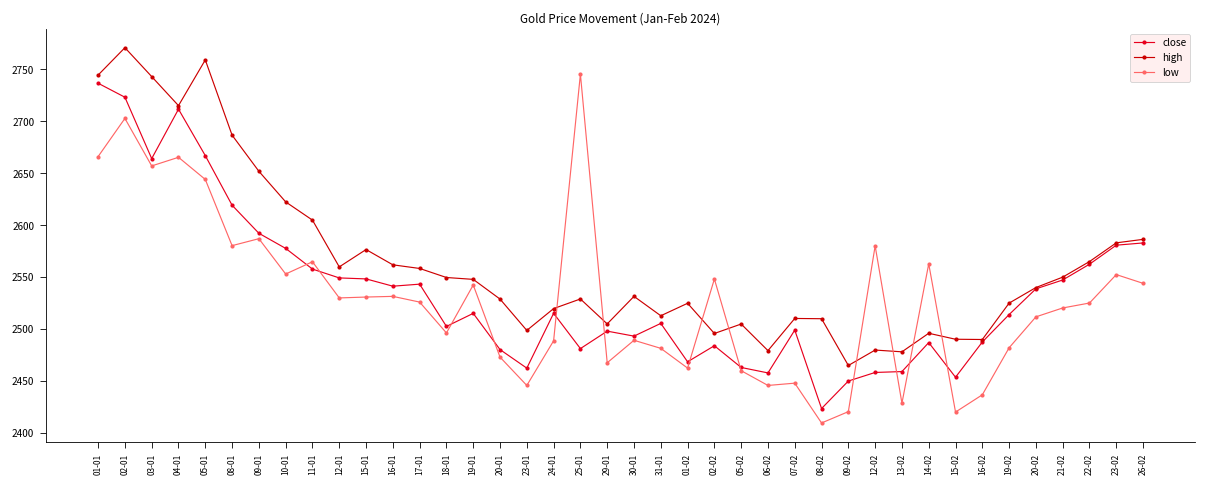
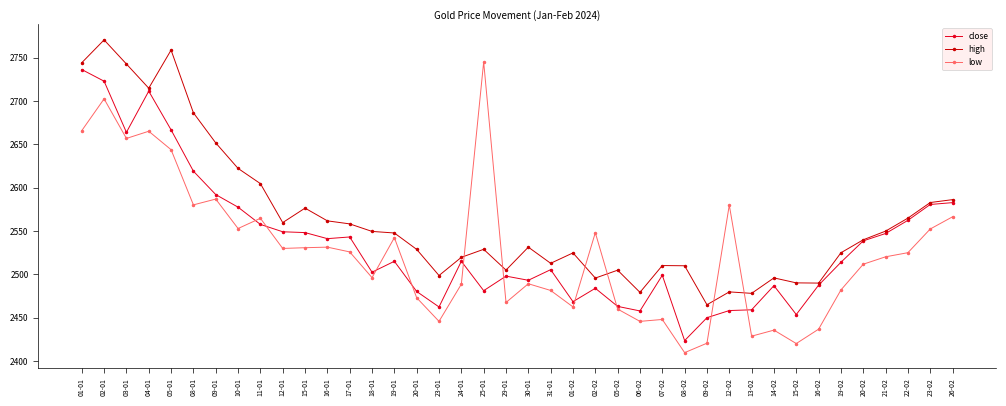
  {
    "low": {
      "01-01": 2670,
      "02-01": 2700,
      "03-01": 2660,
      "04-01": 2670,
      "05-01": 2640,
      "08-01": 2580,
      "09-01": 2590,
      "10-01": 2550,
      "11-01": 2560,
      "12-01": 2530,
      "15-01": 2530,
      "16-01": 2530,
      "17-01": 2530,
      "18-01": 2500,
      "19-01": 2540,
      "20-01": 2470,
      "23-01": 2450,
      "24-01": 2490,
      "25-01": 2750,
      "29-01": 2470,
      "30-01": 2490,
      "31-01": 2480,
      "01-02": 2460,
      "02-02": 2550,
      "05-02": 2460,
      "06-02": 2450,
      "07-02": 2450,
      "08-02": 2410,
      "09-02": 2420,
      "12-02": 2580,
      "13-02": 2430,
-     "14-02": 2560,
+     "14-02": 2440,
      "15-02": 2420,
      "16-02": 2440,
      "19-02": 2480,
      "20-02": 2510,
      "21-02": 2520,
      "22-02": 2530,
      "23-02": 2550,
-     "26-02": 2540
+     "26-02": 2570
    }
  }
